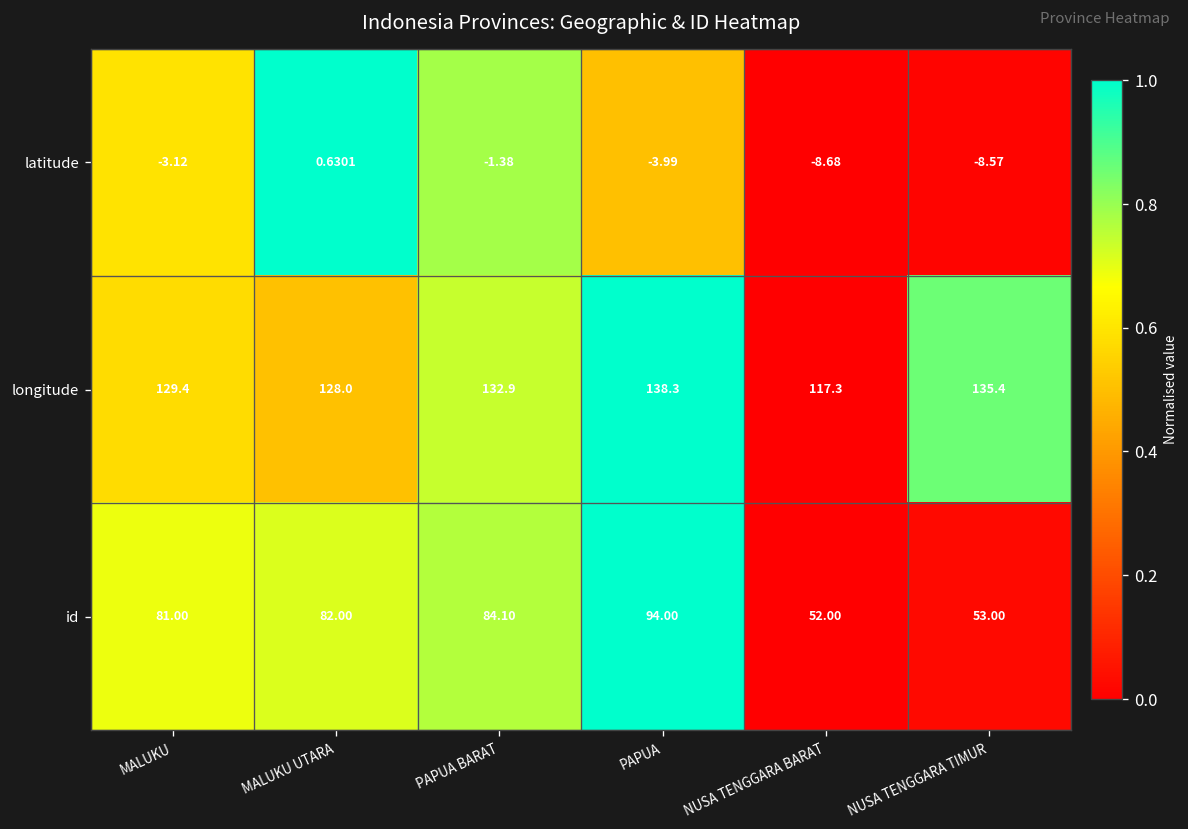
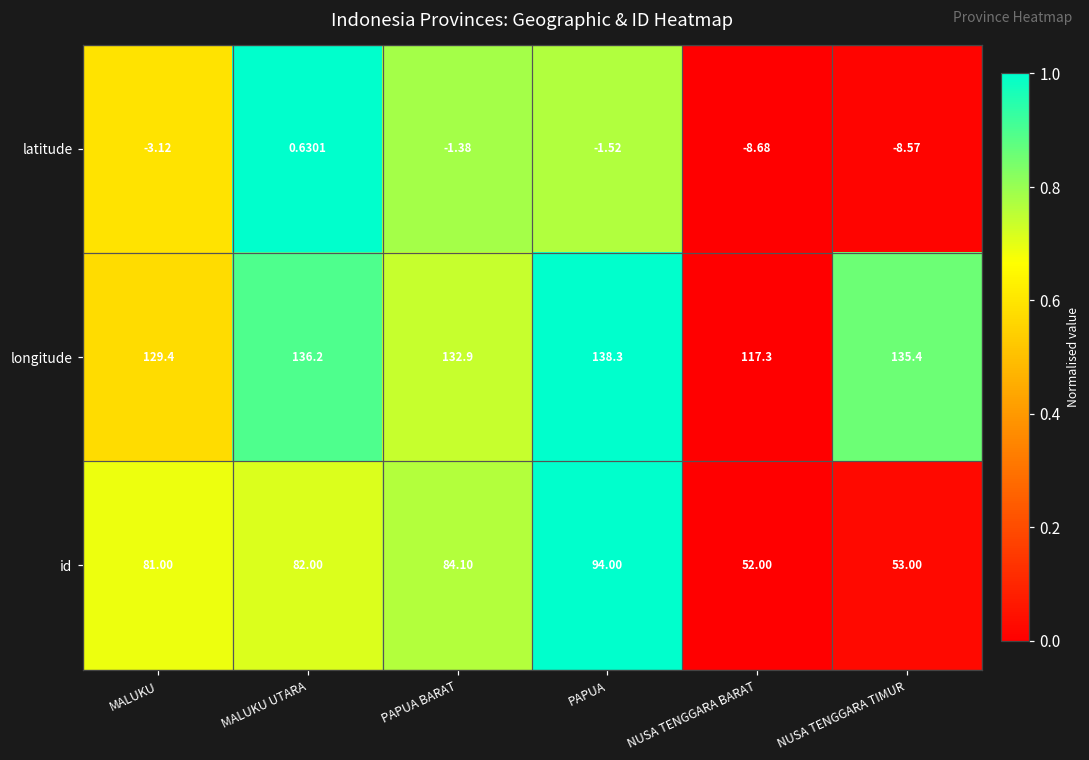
  {
    "latitude": {
      "MALUKU": -3.12,
      "MALUKU UTARA": 0.6301,
      "PAPUA BARAT": -1.38,
-     "PAPUA": -3.99,
+     "PAPUA": -1.52,
      "NUSA TENGGARA BARAT": -8.68,
      "NUSA TENGGARA TIMUR": -8.57
    },
    "longitude": {
      "MALUKU": 129.4,
-     "MALUKU UTARA": 128.0,
+     "MALUKU UTARA": 136.2,
      "PAPUA BARAT": 132.9,
      "PAPUA": 138.3,
      "NUSA TENGGARA BARAT": 117.3,
      "NUSA TENGGARA TIMUR": 135.4
    },
    "id": {
      "MALUKU": 81.00,
      "MALUKU UTARA": 82.00,
      "PAPUA BARAT": 84.10,
      "PAPUA": 94.00,
      "NUSA TENGGARA BARAT": 52.00,
      "NUSA TENGGARA TIMUR": 53.00
    }
  }
